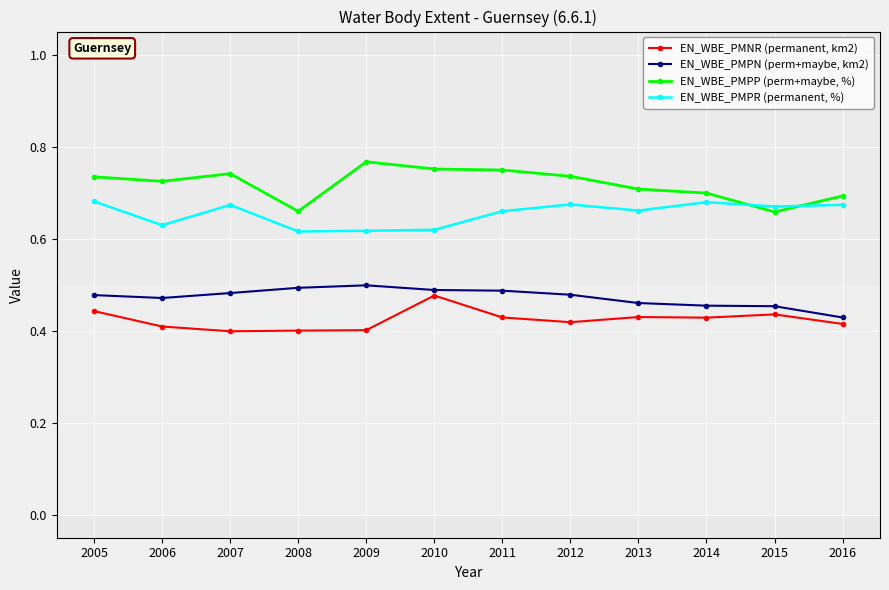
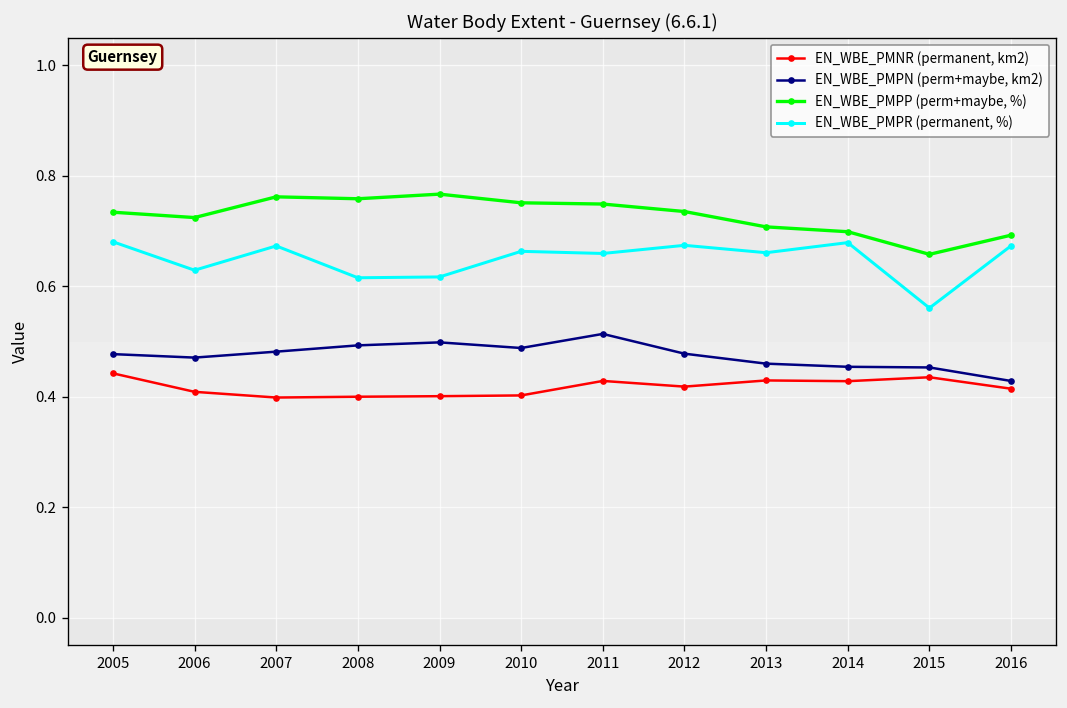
  {
    "EN_WBE_PMNR (permanent, km2)": {
      "2005": 0.44,
      "2006": 0.41,
      "2007": 0.40,
      "2008": 0.40,
      "2009": 0.40,
-     "2010": 0.48,
+     "2010": 0.40,
      "2011": 0.43,
      "2012": 0.42,
      "2013": 0.43,
      "2014": 0.43,
      "2015": 0.44,
      "2016": 0.41
    },
    "EN_WBE_PMPN (perm+maybe, km2)": {
      "2005": 0.48,
      "2006": 0.47,
      "2007": 0.48,
      "2008": 0.49,
      "2009": 0.50,
      "2010": 0.49,
-     "2011": 0.49,
+     "2011": 0.51,
      "2012": 0.48,
      "2013": 0.46,
      "2014": 0.45,
      "2015": 0.45,
      "2016": 0.43
    },
    "EN_WBE_PMPP (perm+maybe, %)": {
      "2005": 0.73,
      "2006": 0.72,
-     "2007": 0.74,
-     "2008": 0.66,
+     "2007": 0.76,
+     "2008": 0.76,
      "2009": 0.77,
      "2010": 0.75,
      "2011": 0.75,
      "2012": 0.74,
      "2013": 0.71,
      "2014": 0.70,
      "2015": 0.66,
      "2016": 0.69
    },
    "EN_WBE_PMPR (permanent, %)": {
      "2005": 0.68,
      "2006": 0.63,
      "2007": 0.67,
      "2008": 0.62,
      "2009": 0.62,
-     "2010": 0.62,
+     "2010": 0.66,
      "2011": 0.66,
      "2012": 0.67,
      "2013": 0.66,
      "2014": 0.68,
-     "2015": 0.67,
+     "2015": 0.56,
      "2016": 0.67
    }
  }
